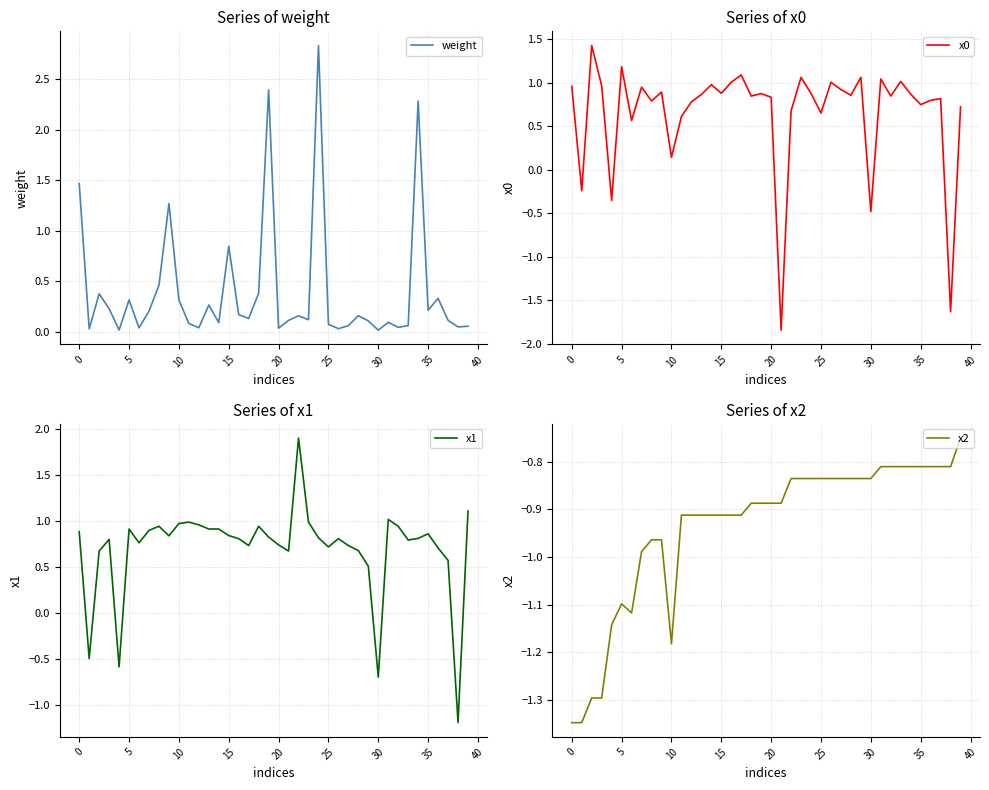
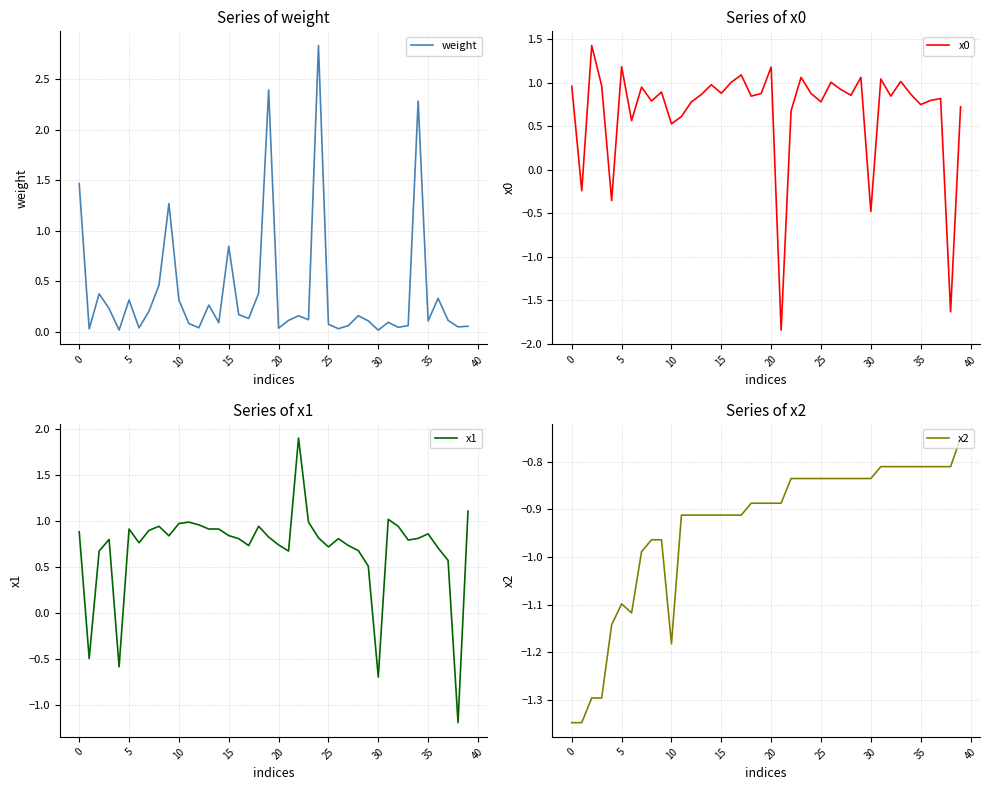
  {
    "Series of weight": {
      "0": 1.46,
      "5": 0.31,
      "10": 0.31,
      "15": 0.84,
      "20": 0.03,
      "25": 0.07,
      "30": 0.01,
-     "35": 0.21
+     "35": 0.11
    },
    "Series of x0": {
      "0": 1.0,
      "5": 1.2,
-     "10": 0.1,
+     "10": 0.5,
      "15": 0.9,
-     "20": 0.8,
-     "25": 0.7,
+     "20": 1.2,
+     "25": 0.8,
      "30": -0.5,
      "35": 0.7
    },
    "Series of x1": {
      "0": 0.9,
      "5": 0.9,
      "10": 1.0,
      "15": 0.8,
      "20": 0.7,
      "25": 0.7,
      "30": -0.7,
      "35": 0.9
    },
    "Series of x2": {
      "0": -1.35,
      "5": -1.10,
      "10": -1.18,
      "15": -0.91,
      "20": -0.89,
      "25": -0.84,
      "30": -0.84,
      "35": -0.81
    }
  }
